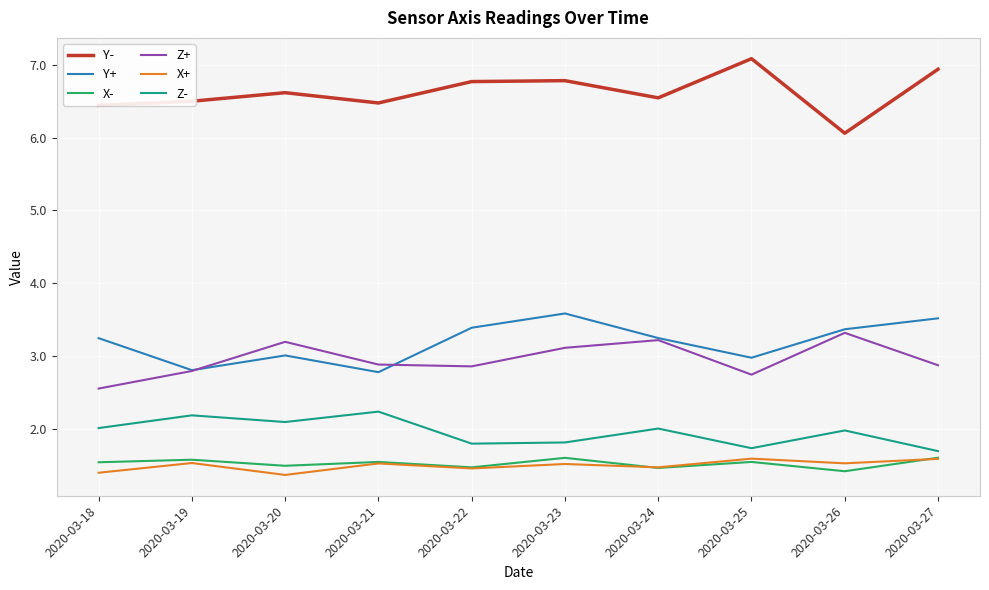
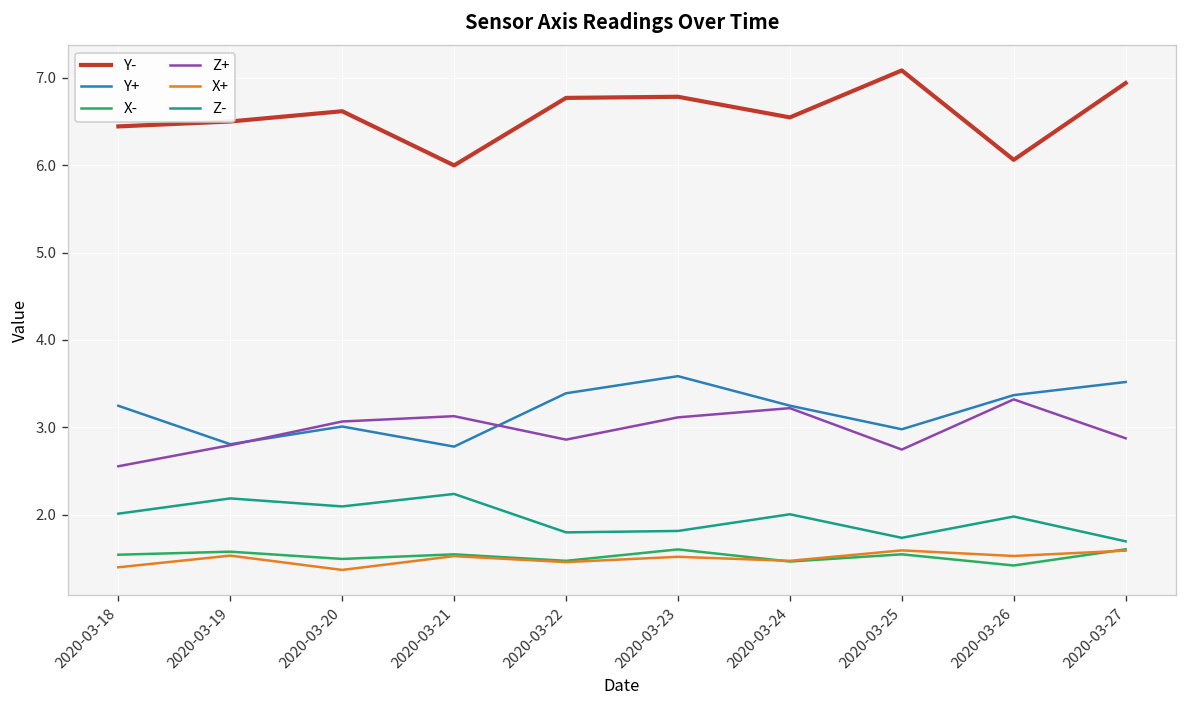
  {
    "Y-": {
      "2020-03-20": 6.6,
-     "2020-03-21": 6.5,
+     "2020-03-21": 6.0,
      "2020-03-22": 6.8,
      "2020-03-23": 6.8,
      "2020-03-24": 6.5,
      "2020-03-25": 7.1,
      "2020-03-26": 6.1,
      "2020-03-27": 6.9
    },
    "Y+": {
      "2020-03-18": 3.2,
      "2020-03-20": 3.0,
      "2020-03-21": 2.8,
      "2020-03-22": 3.4,
      "2020-03-23": 3.6,
      "2020-03-25": 3.0,
      "2020-03-26": 3.4,
      "2020-03-27": 3.5
    },
    "Z+": {
      "2020-03-18": 2.6,
-     "2020-03-20": 3.2,
-     "2020-03-21": 2.9,
+     "2020-03-20": 3.1,
+     "2020-03-21": 3.1,
      "2020-03-22": 2.9,
      "2020-03-23": 3.1,
      "2020-03-25": 2.7,
      "2020-03-26": 3.3,
      "2020-03-27": 2.9
    },
    "X+": {
      "2020-03-18": 1.4,
      "2020-03-19": 1.5,
      "2020-03-20": 1.4,
      "2020-03-23": 1.5,
      "2020-03-25": 1.6,
      "2020-03-26": 1.5
    }
  }
